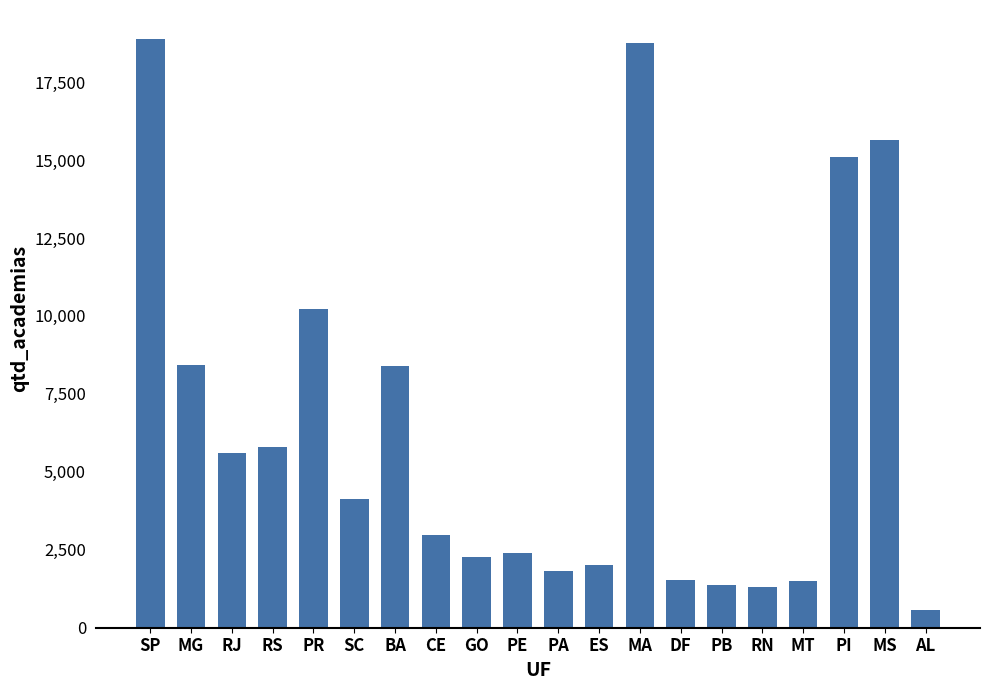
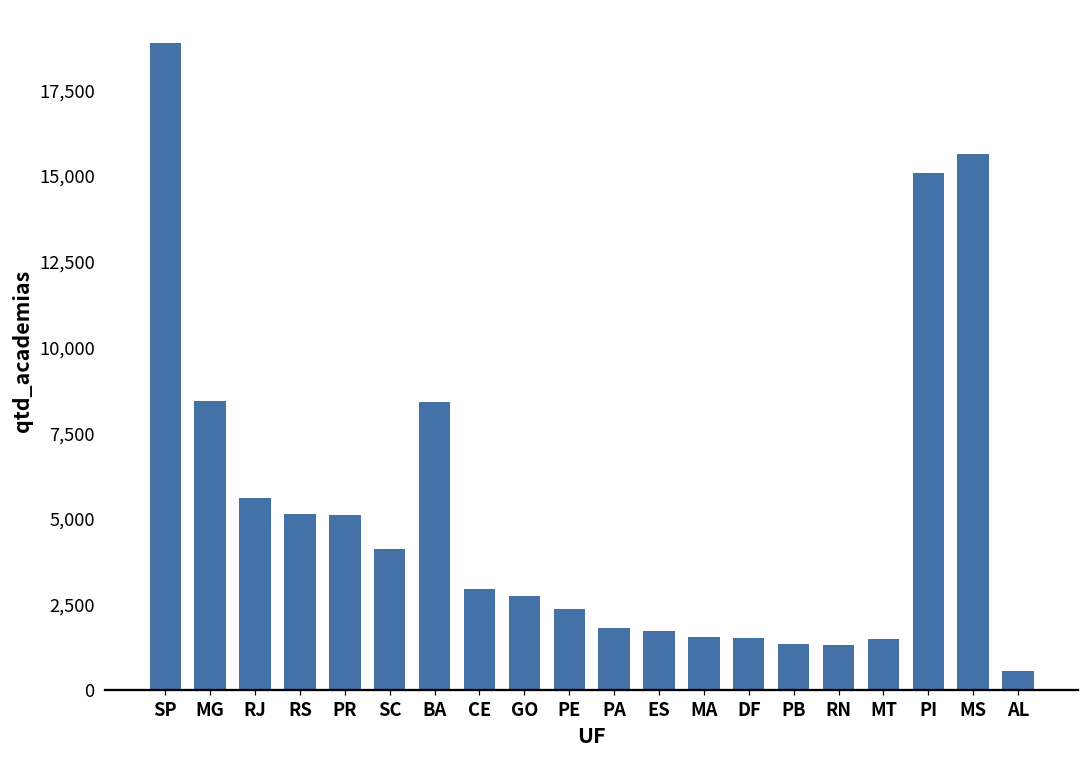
  {
    "SP": "18,900",
    "MG": "8,400",
    "RJ": "5,600",
-   "RS": "5,800",
-   "PR": "10,200",
+   "RS": "5,200",
+   "PR": "5,100",
    "SC": "4,100",
    "BA": "8,400",
    "CE": "3,000",
-   "GO": "2,300",
+   "GO": "2,800",
    "PE": "2,400",
    "PA": "1,800",
-   "ES": "2,000",
-   "MA": "18,700",
+   "ES": "1,700",
+   "MA": "1,600",
    "DF": "1,500",
    "PB": "1,400",
    "RN": "1,300",
    "MT": "1,500",
    "PI": "15,100",
    "MS": "15,600",
    "AL": "600"
  }
